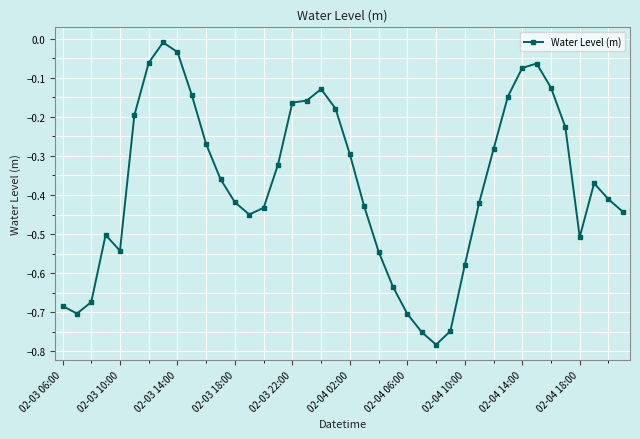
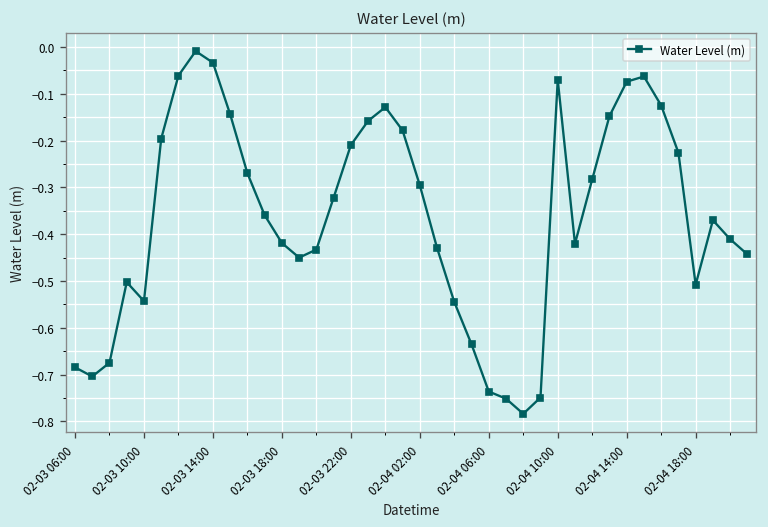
  {
    "02-03 06:00": -0.68,
    "02-03 10:00": -0.54,
    "02-03 14:00": -0.03,
    "02-03 18:00": -0.42,
-   "02-03 22:00": -0.16,
+   "02-03 22:00": -0.21,
    "02-04 02:00": -0.30,
-   "02-04 06:00": -0.70,
-   "02-04 10:00": -0.58,
+   "02-04 06:00": -0.74,
+   "02-04 10:00": -0.07,
    "02-04 14:00": -0.07,
    "02-04 18:00": -0.51
  }
